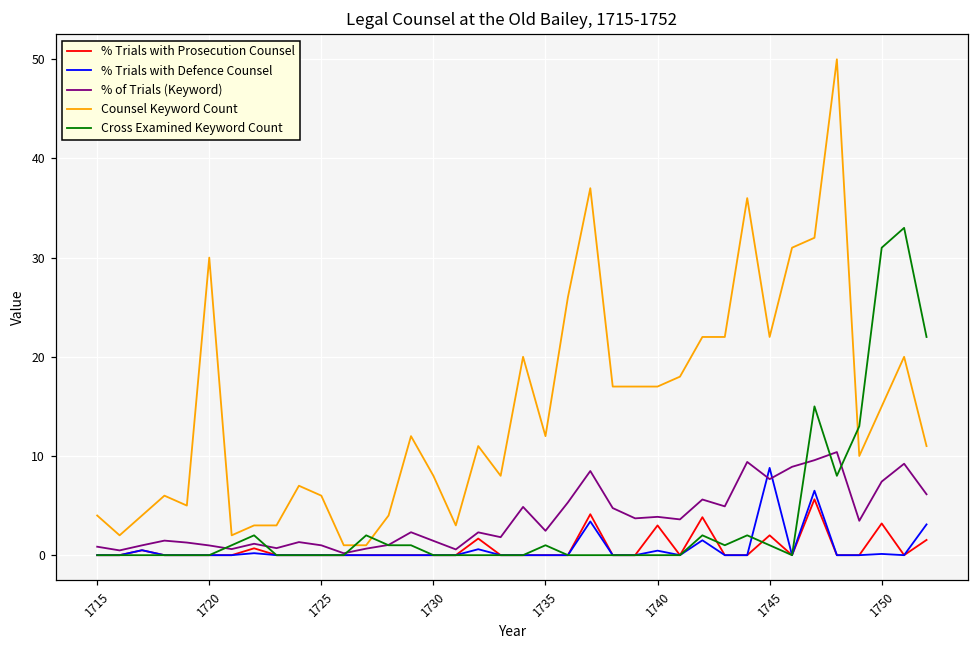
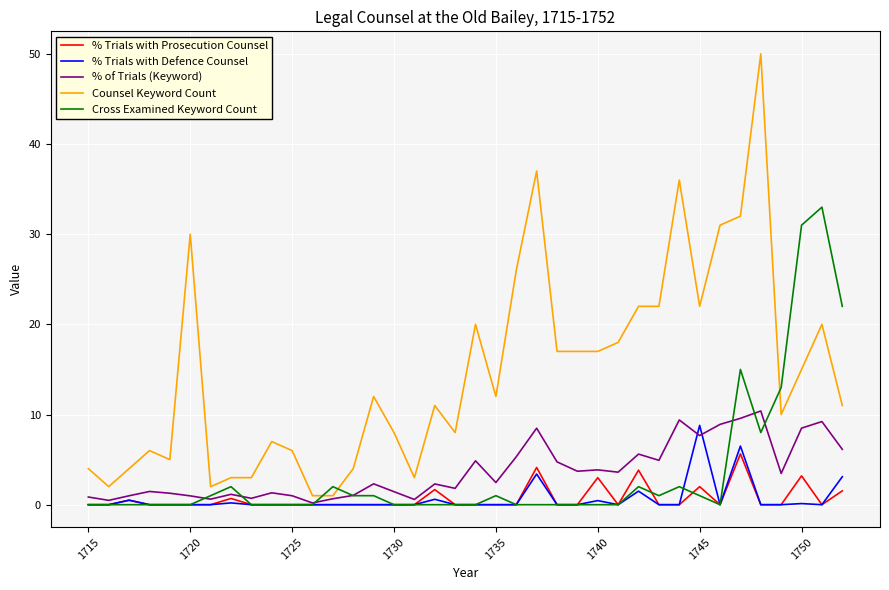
  {
    "% Trials with Prosecution Counsel": {
      "1740": 3,
      "1745": 2,
      "1750": 3
    },
    "% Trials with Defence Counsel": {
      "1740": 0,
      "1745": 9,
      "1750": 0
    },
    "% of Trials (Keyword)": {
      "1715": 1,
      "1720": 1,
      "1725": 1,
      "1730": 1,
      "1735": 2,
      "1740": 4,
      "1745": 8,
-     "1750": 7
+     "1750": 8
    },
    "Counsel Keyword Count": {
      "1715": 4,
      "1720": 30,
      "1725": 6,
      "1730": 8,
      "1735": 12,
      "1740": 17,
      "1745": 22,
      "1750": 15
    },
    "Cross Examined Keyword Count": {
      "1735": 1,
      "1740": 0,
      "1745": 1,
      "1750": 31
    }
  }
